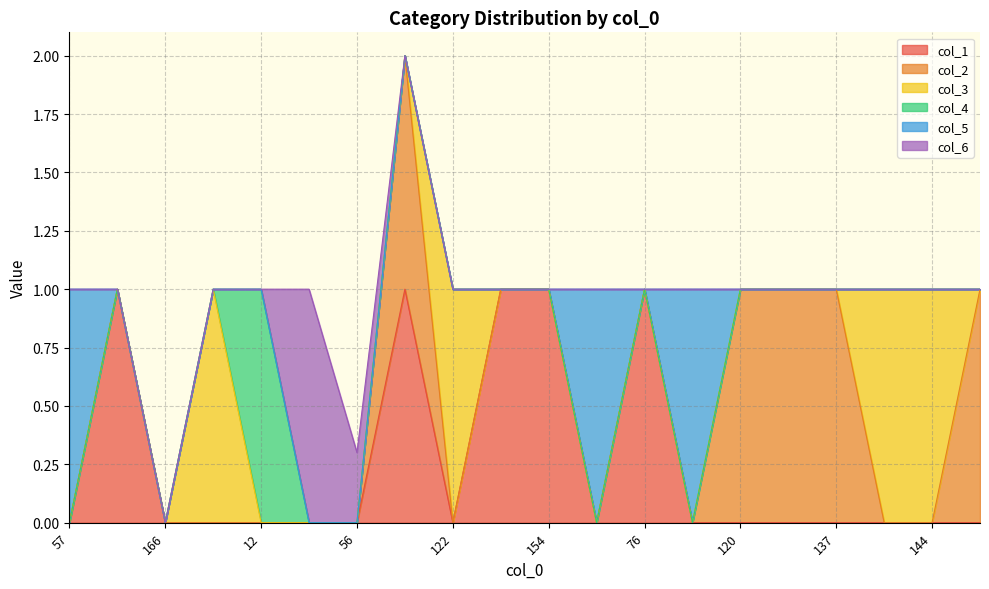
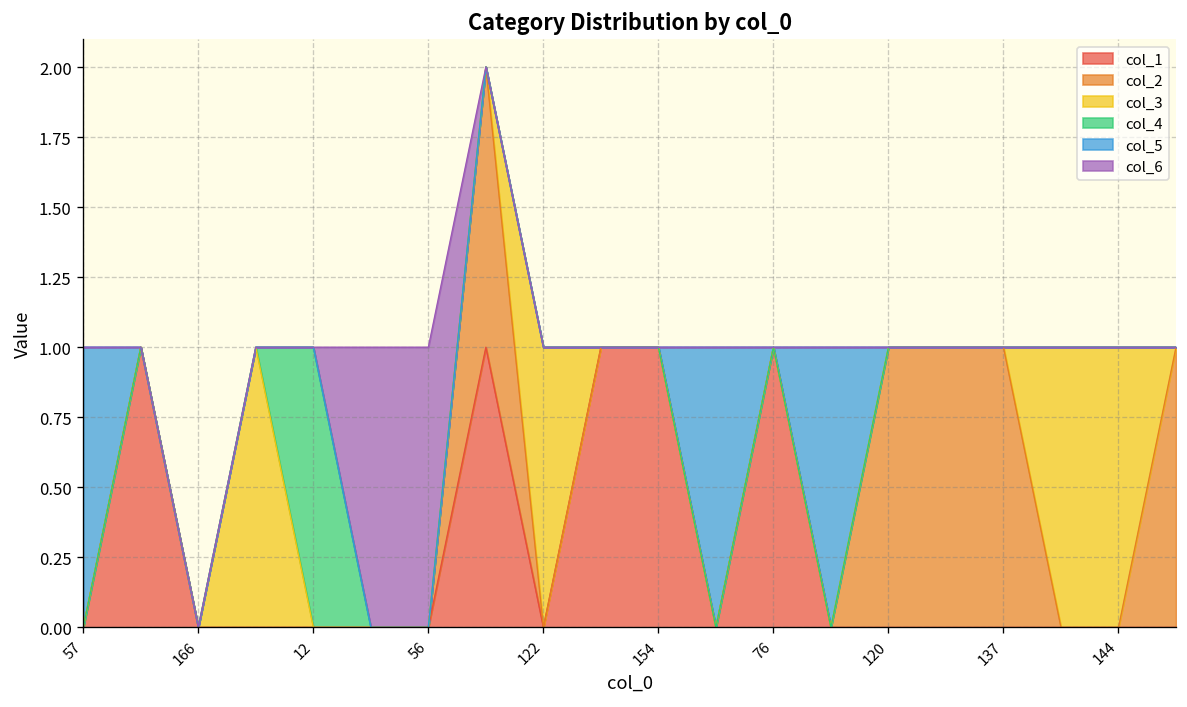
  {
    "col_6": {
-     "56": 0.3
+     "56": 1.0
    }
  }
